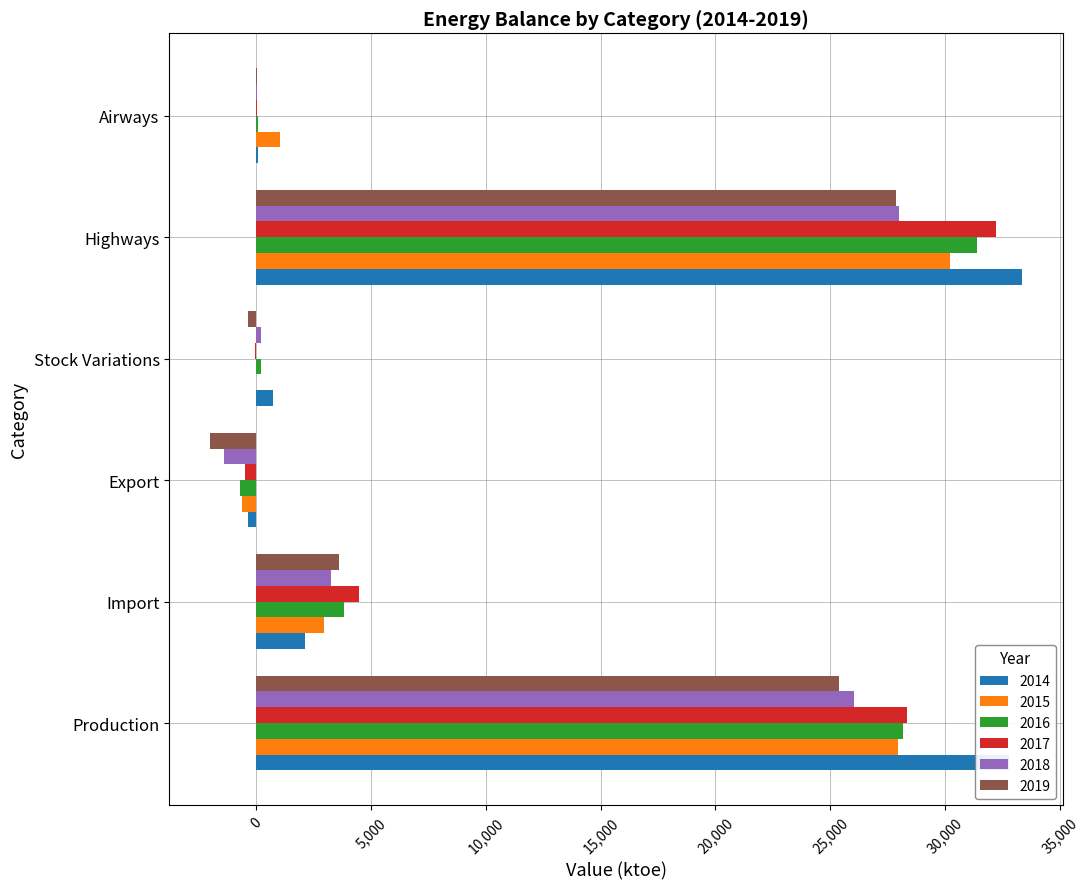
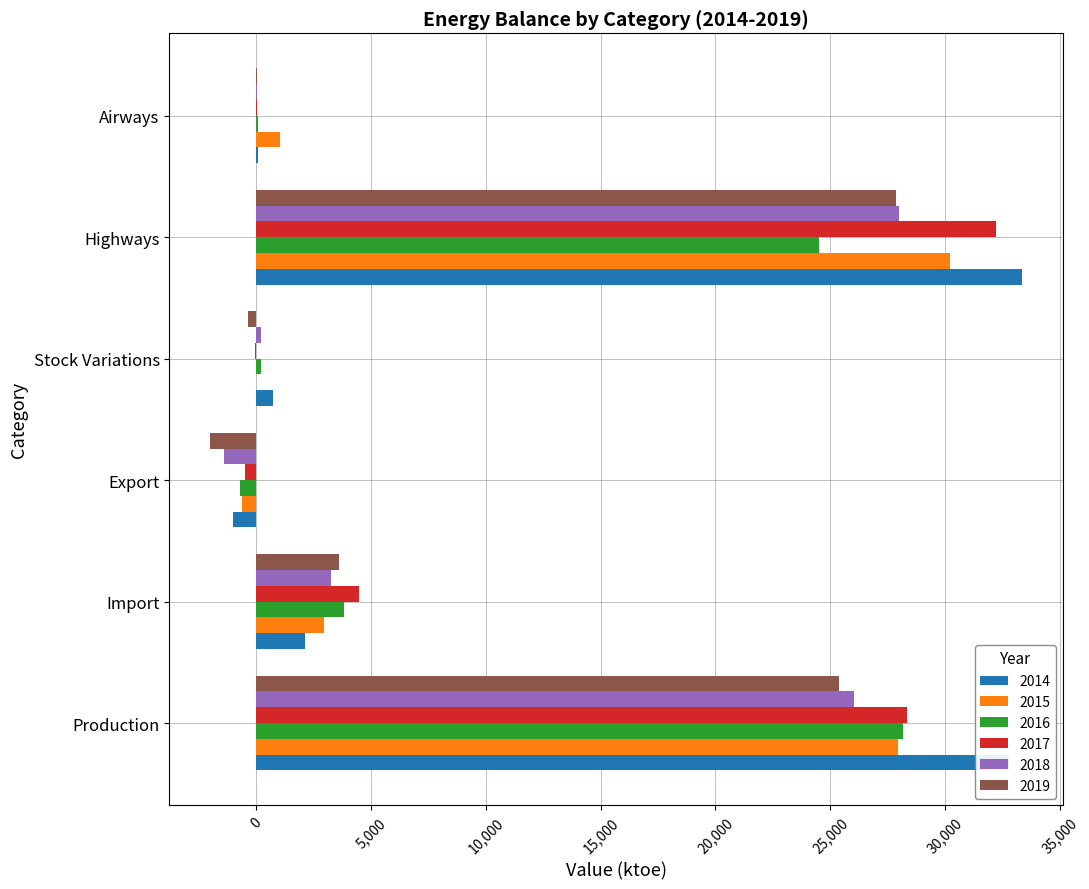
  {
    "2014": {
      "Highways": "33,400",
      "Stock Variations": "700",
-     "Export": "-400",
+     "Export": "-1,000",
      "Import": "2,100"
    },
    "2015": {
      "Airways": "1,000",
      "Highways": "30,200",
      "Export": "-600",
      "Import": "2,900",
      "Production": "27,900"
    },
    "2016": {
-     "Highways": "31,400",
+     "Highways": "24,500",
      "Stock Variations": "200",
      "Export": "-700",
      "Import": "3,800",
      "Production": "28,200"
    },
    "2017": {
      "Highways": "32,200",
      "Export": "-500",
      "Import": "4,500",
      "Production": "28,300"
    },
    "2018": {
      "Highways": "28,000",
      "Stock Variations": "200",
      "Export": "-1,400",
      "Import": "3,200",
      "Production": "26,000"
    },
    "2019": {
      "Highways": "27,900",
      "Stock Variations": "-400",
      "Export": "-2,000",
      "Import": "3,600",
      "Production": "25,400"
    }
  }
